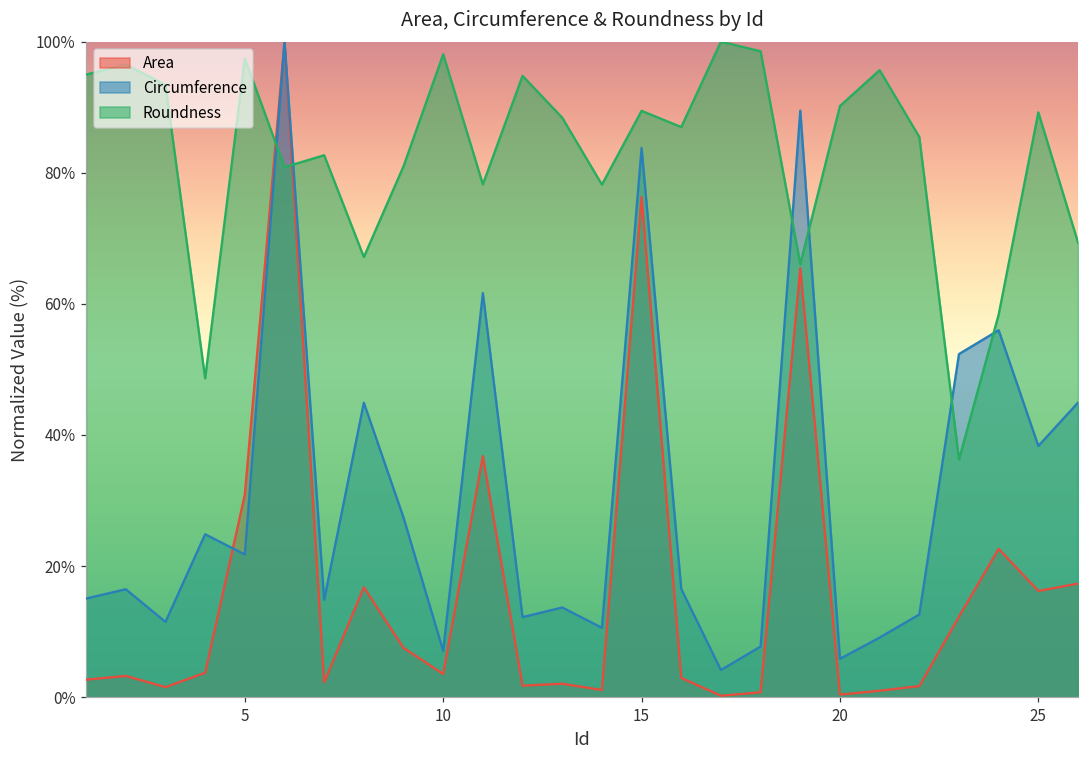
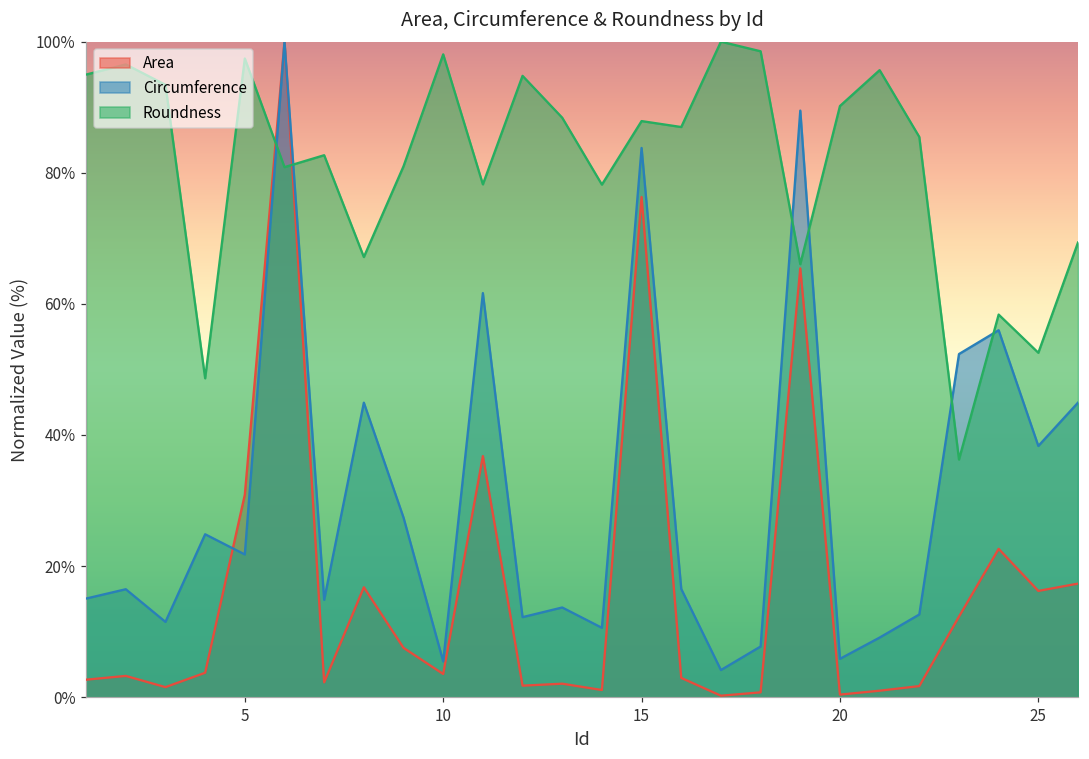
  {
    "Area": {
      "5": "31%",
      "10": "4%",
      "15": "76%",
      "20": "0%",
      "25": "16%"
    },
    "Circumference": {
      "5": "22%",
-     "10": "7%",
+     "10": "5%",
      "15": "84%",
      "20": "6%",
      "25": "38%"
    },
    "Roundness": {
      "10": "98%",
-     "15": "89%",
+     "15": "88%",
      "20": "90%",
-     "25": "89%"
+     "25": "53%"
    }
  }
